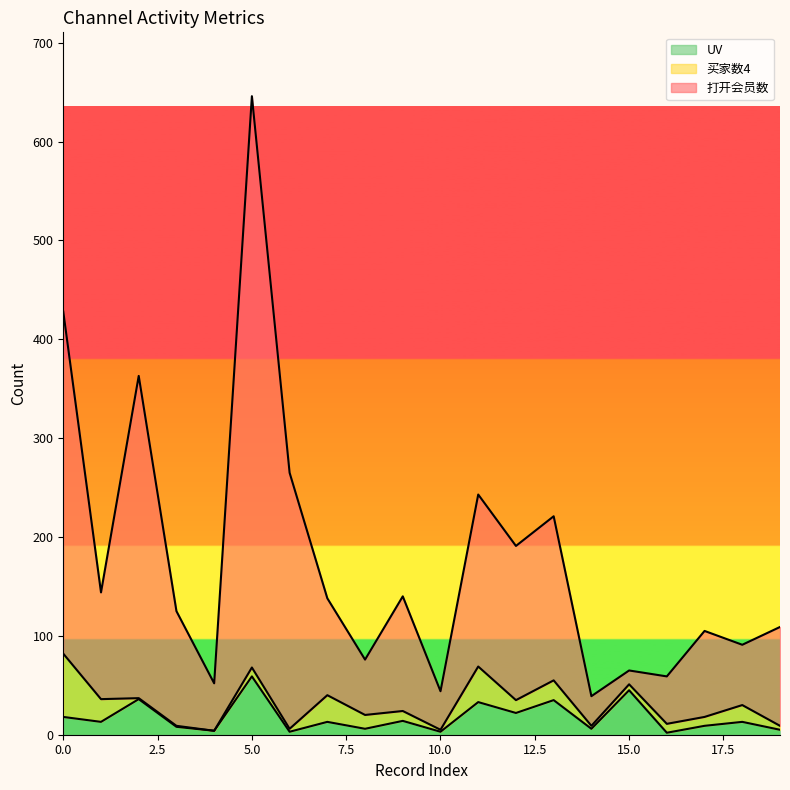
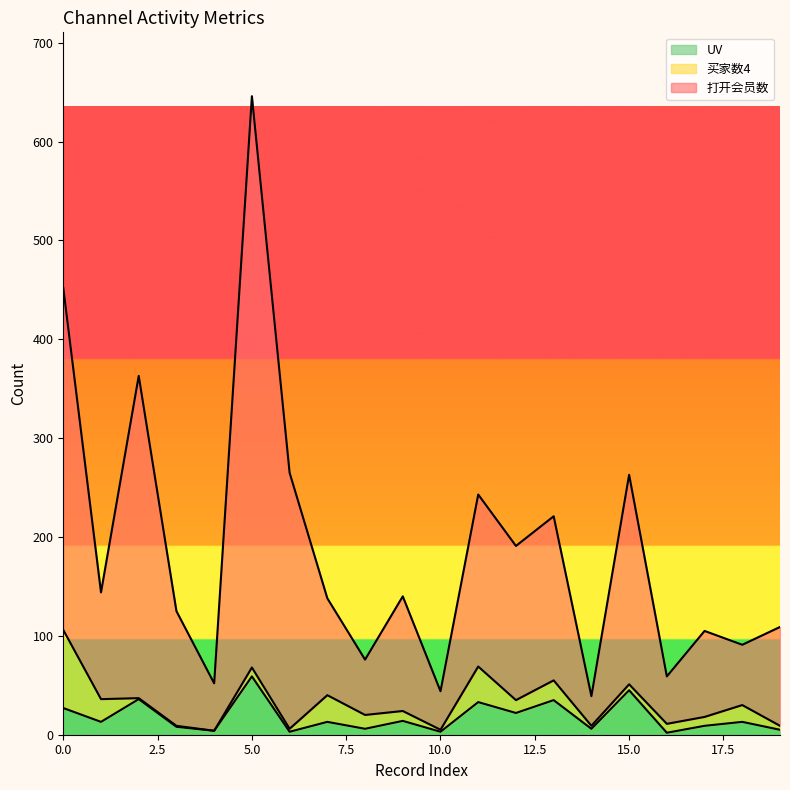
  {
    "UV": {
-     "0.0": 20,
+     "0.0": 30,
      "5.0": 60,
      "15.0": 50
    },
    "买家数4": {
-     "0.0": 60,
+     "0.0": 80,
      "5.0": 10,
      "15.0": 10
    },
    "打开会员数": {
      "0.0": 350,
      "5.0": 580,
      "10.0": 40,
-     "15.0": 10
+     "15.0": 210
    }
  }
